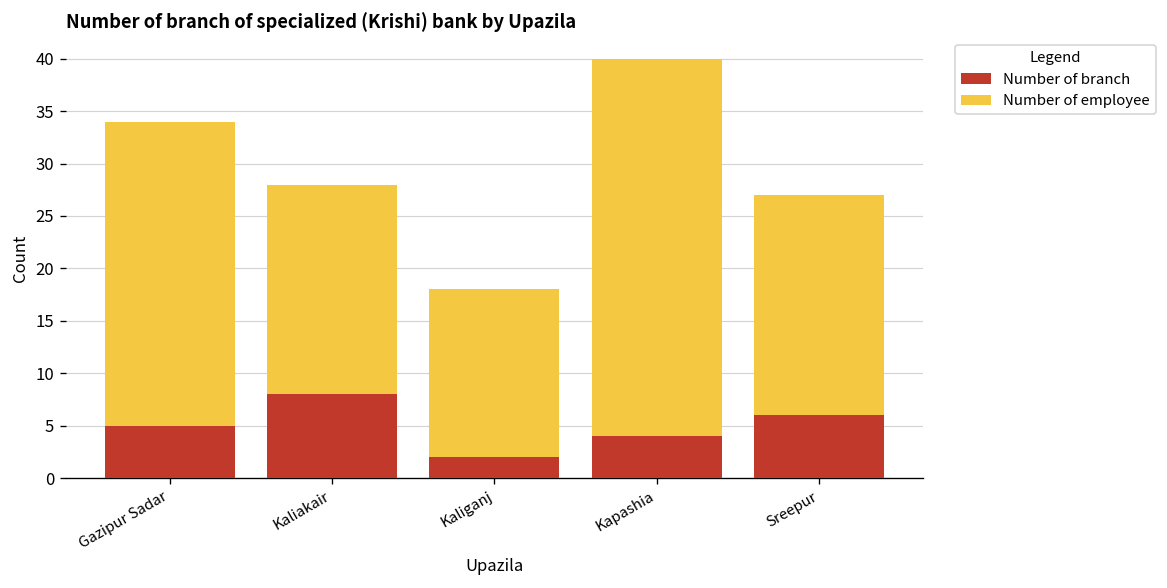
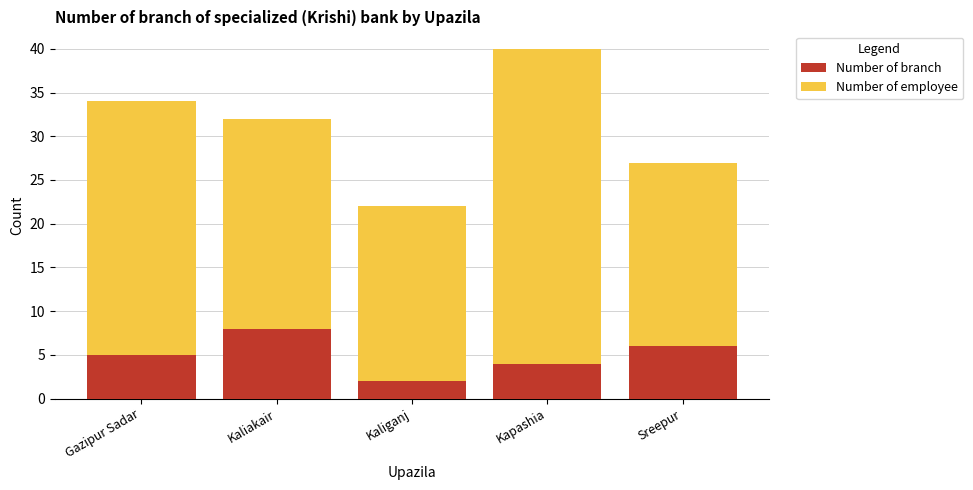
  {
    "Number of branch": {
      "Gazipur Sadar": 5,
      "Kaliakair": 8,
      "Kaliganj": 2,
      "Kapashia": 4,
      "Sreepur": 6
    },
    "Number of employee": {
      "Gazipur Sadar": 29,
-     "Kaliakair": 20,
-     "Kaliganj": 16,
+     "Kaliakair": 24,
+     "Kaliganj": 20,
      "Kapashia": 36,
      "Sreepur": 21
    }
  }
